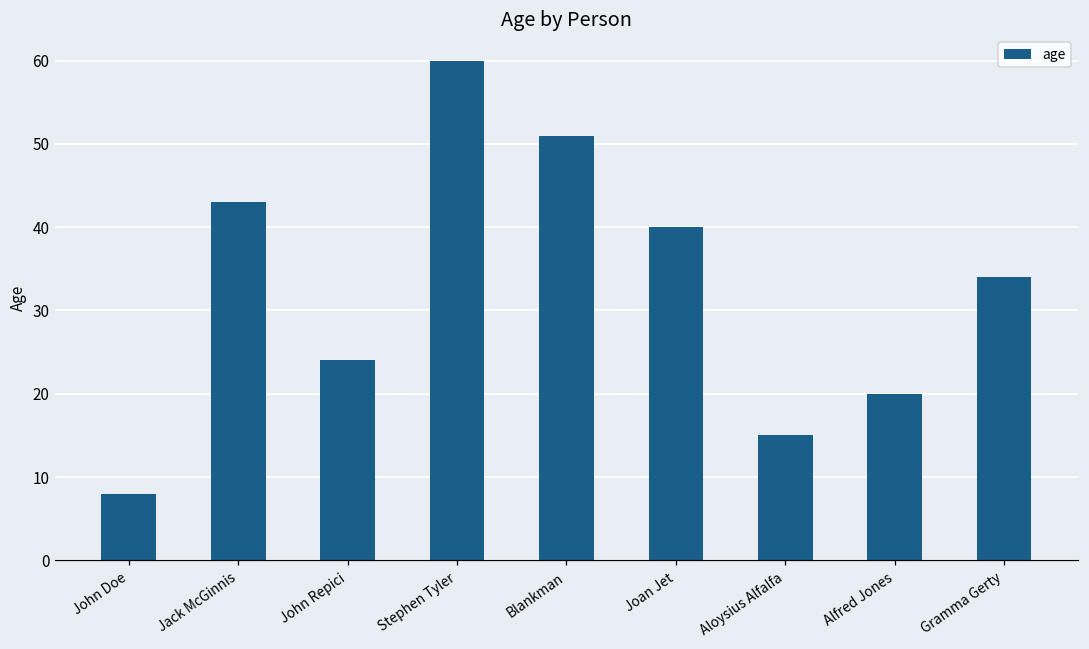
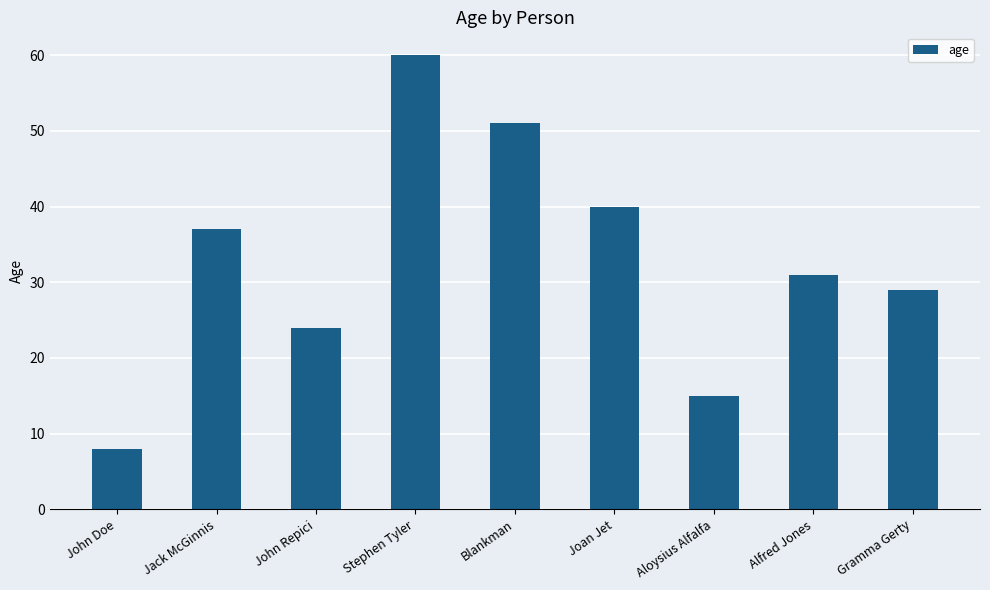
  {
    "John Doe": 8,
-   "Jack McGinnis": 43,
+   "Jack McGinnis": 37,
    "John Repici": 24,
    "Stephen Tyler": 60,
    "Blankman": 51,
    "Joan Jet": 40,
    "Aloysius Alfalfa": 15,
-   "Alfred Jones": 20,
-   "Gramma Gerty": 34
+   "Alfred Jones": 31,
+   "Gramma Gerty": 29
  }
